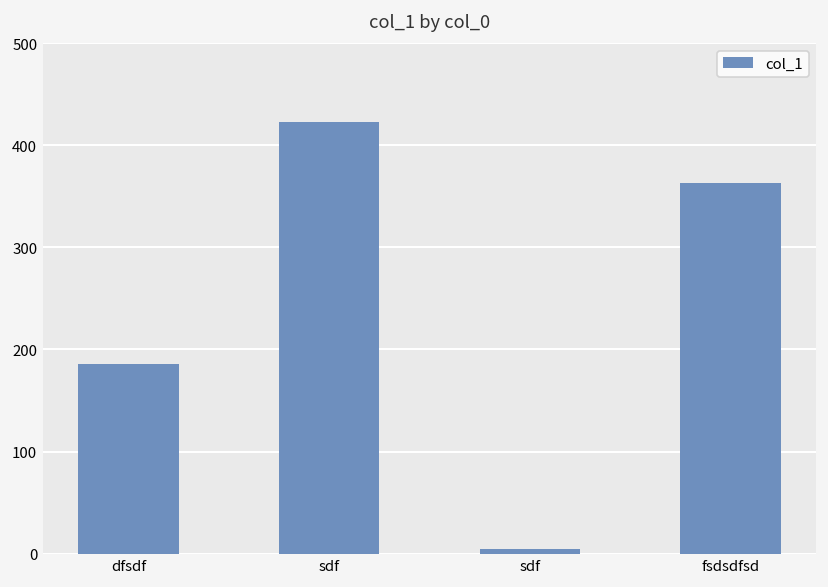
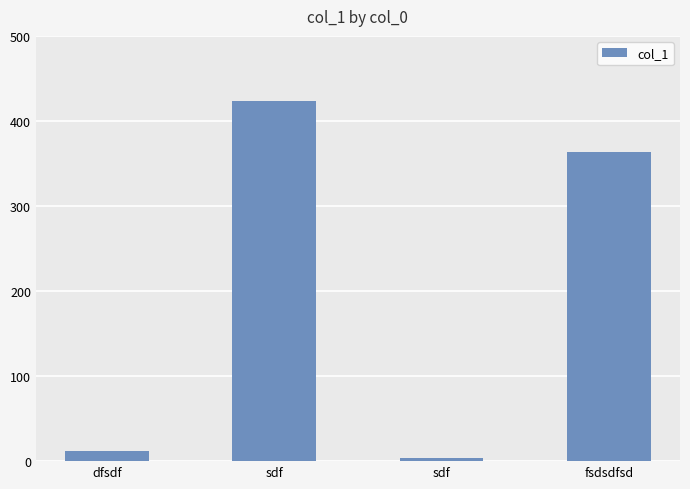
  {
-   "dfsdf": 190,
+   "dfsdf": 10,
    "fsdsdfsd": 360
  }
